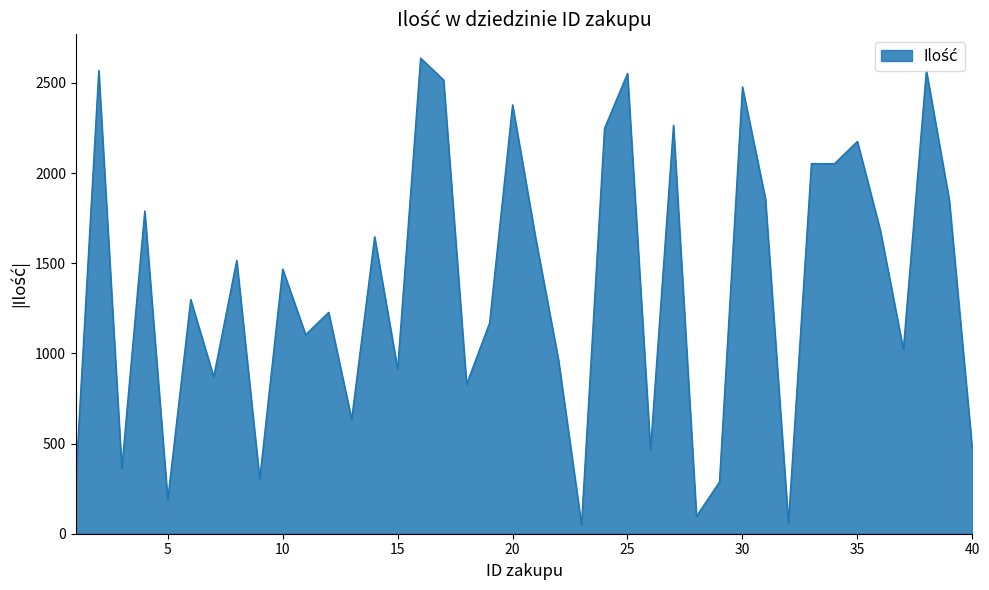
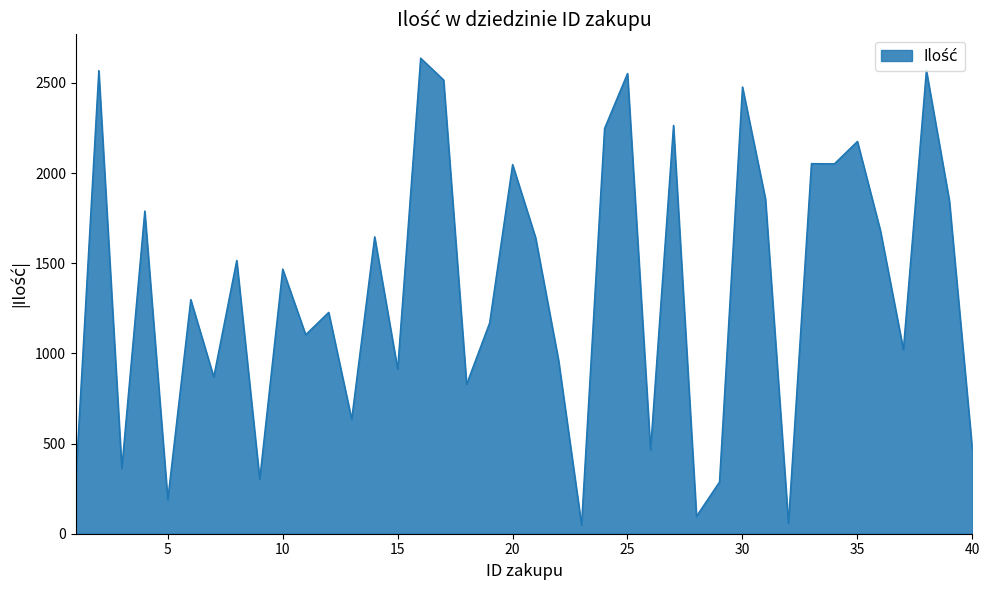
  {
    "5": 190,
    "10": 1470,
    "15": 910,
-   "20": 2380,
+   "20": 2050,
    "25": 2550,
    "30": 2480,
    "35": 2180,
    "40": 470
  }
